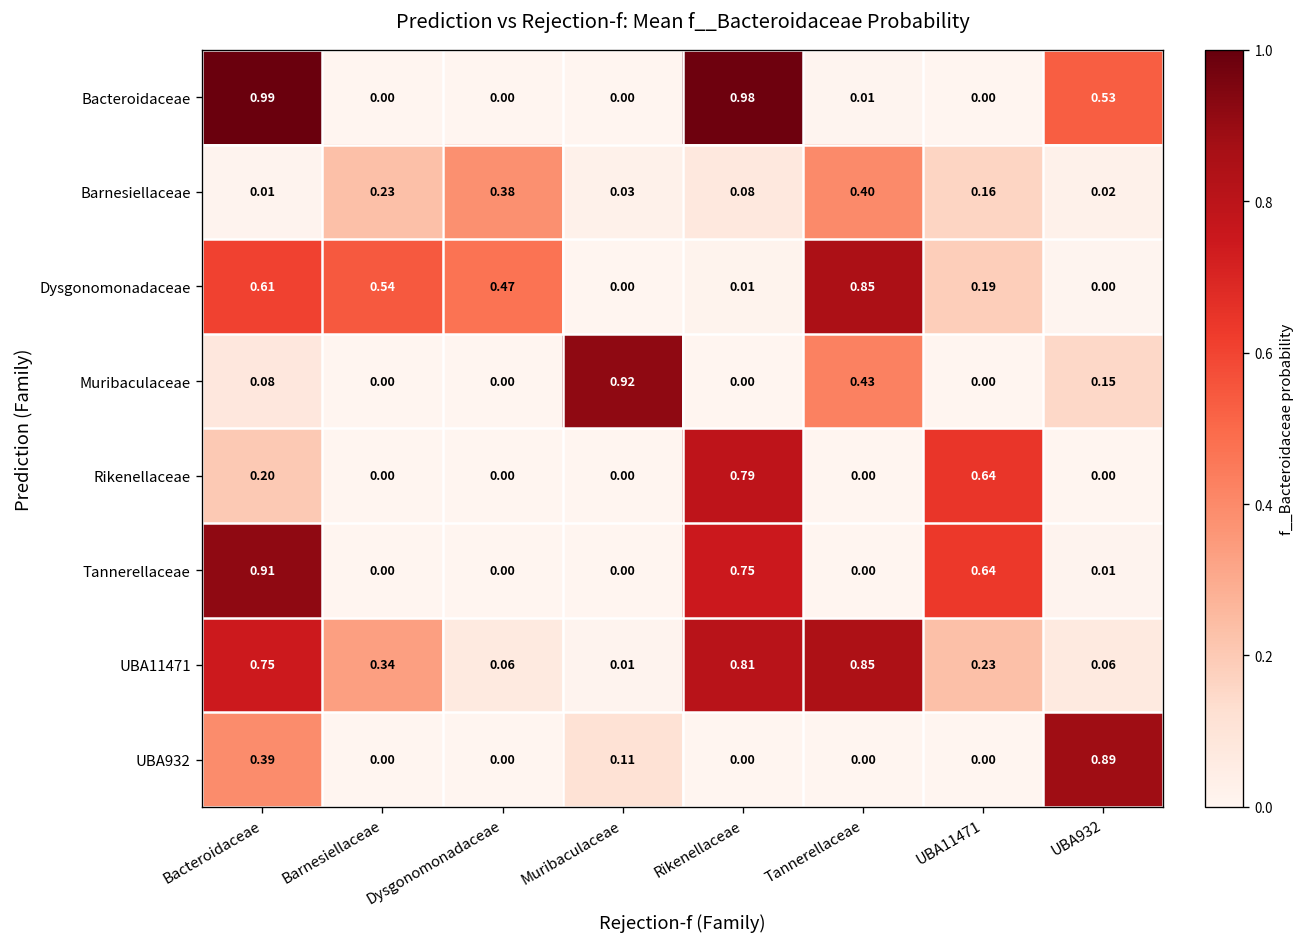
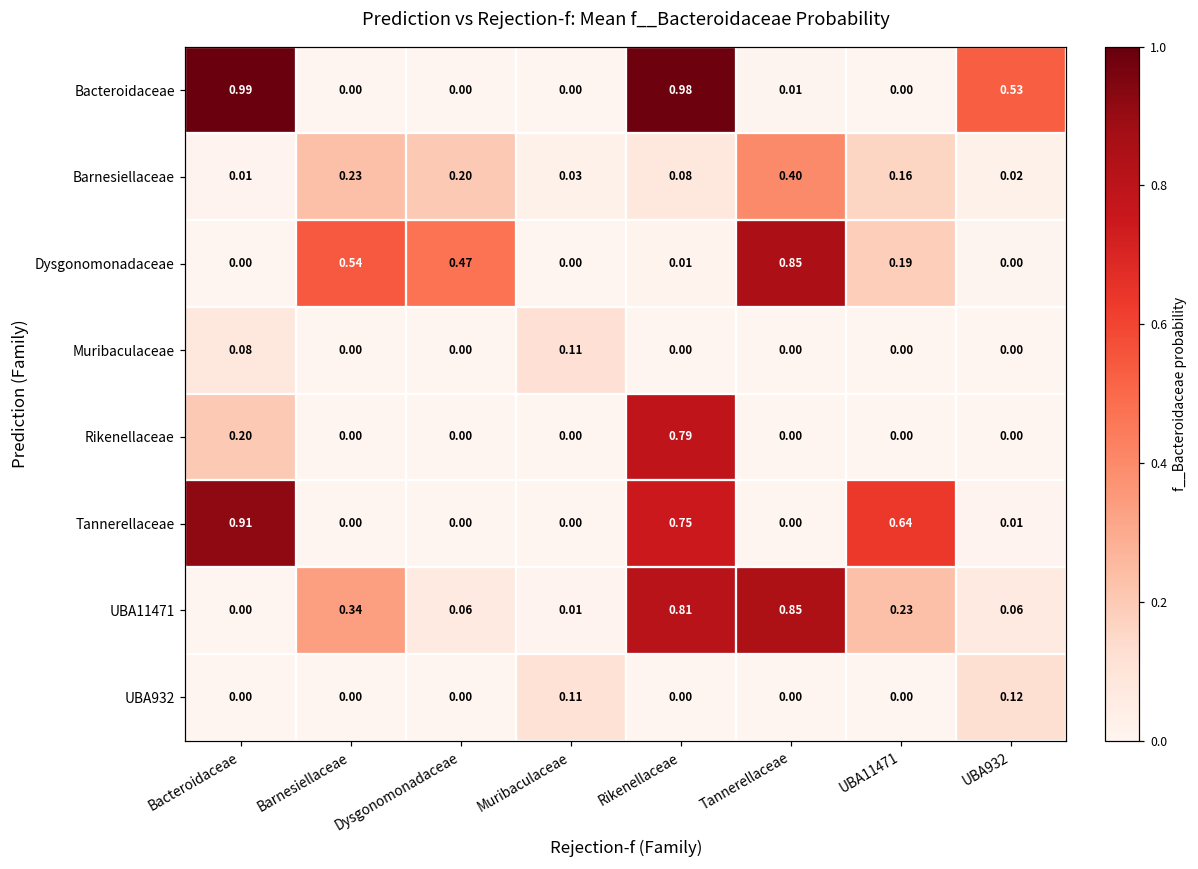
  {
    "Bacteroidaceae": {
      "Bacteroidaceae": 0.99,
      "Barnesiellaceae": 0.00,
      "Dysgonomonadaceae": 0.00,
      "Muribaculaceae": 0.00,
      "Rikenellaceae": 0.98,
      "Tannerellaceae": 0.01,
      "UBA11471": 0.00,
      "UBA932": 0.53
    },
    "Barnesiellaceae": {
      "Bacteroidaceae": 0.01,
      "Barnesiellaceae": 0.23,
-     "Dysgonomonadaceae": 0.38,
+     "Dysgonomonadaceae": 0.20,
      "Muribaculaceae": 0.03,
      "Rikenellaceae": 0.08,
      "Tannerellaceae": 0.40,
      "UBA11471": 0.16,
      "UBA932": 0.02
    },
    "Dysgonomonadaceae": {
-     "Bacteroidaceae": 0.61,
+     "Bacteroidaceae": 0.00,
      "Barnesiellaceae": 0.54,
      "Dysgonomonadaceae": 0.47,
      "Muribaculaceae": 0.00,
      "Rikenellaceae": 0.01,
      "Tannerellaceae": 0.85,
      "UBA11471": 0.19,
      "UBA932": 0.00
    },
    "Muribaculaceae": {
      "Bacteroidaceae": 0.08,
      "Barnesiellaceae": 0.00,
      "Dysgonomonadaceae": 0.00,
-     "Muribaculaceae": 0.92,
+     "Muribaculaceae": 0.11,
      "Rikenellaceae": 0.00,
-     "Tannerellaceae": 0.43,
+     "Tannerellaceae": 0.00,
      "UBA11471": 0.00,
-     "UBA932": 0.15
+     "UBA932": 0.00
    },
    "Rikenellaceae": {
      "Bacteroidaceae": 0.20,
      "Barnesiellaceae": 0.00,
      "Dysgonomonadaceae": 0.00,
      "Muribaculaceae": 0.00,
      "Rikenellaceae": 0.79,
      "Tannerellaceae": 0.00,
-     "UBA11471": 0.64,
+     "UBA11471": 0.00,
      "UBA932": 0.00
    },
    "Tannerellaceae": {
      "Bacteroidaceae": 0.91,
      "Barnesiellaceae": 0.00,
      "Dysgonomonadaceae": 0.00,
      "Muribaculaceae": 0.00,
      "Rikenellaceae": 0.75,
      "Tannerellaceae": 0.00,
      "UBA11471": 0.64,
      "UBA932": 0.01
    },
    "UBA11471": {
-     "Bacteroidaceae": 0.75,
+     "Bacteroidaceae": 0.00,
      "Barnesiellaceae": 0.34,
      "Dysgonomonadaceae": 0.06,
      "Muribaculaceae": 0.01,
      "Rikenellaceae": 0.81,
      "Tannerellaceae": 0.85,
      "UBA11471": 0.23,
      "UBA932": 0.06
    },
    "UBA932": {
-     "Bacteroidaceae": 0.39,
+     "Bacteroidaceae": 0.00,
      "Barnesiellaceae": 0.00,
      "Dysgonomonadaceae": 0.00,
      "Muribaculaceae": 0.11,
      "Rikenellaceae": 0.00,
      "Tannerellaceae": 0.00,
      "UBA11471": 0.00,
-     "UBA932": 0.89
+     "UBA932": 0.12
    }
  }
